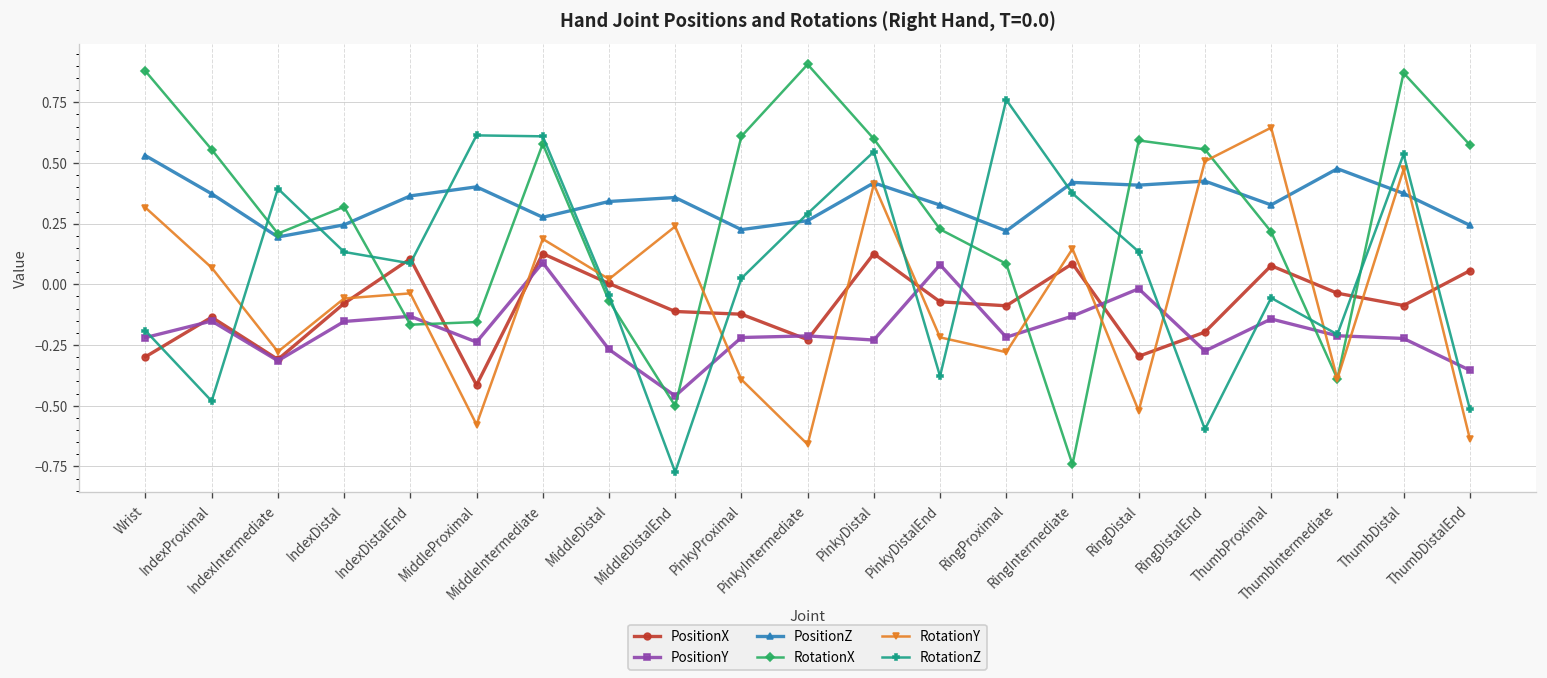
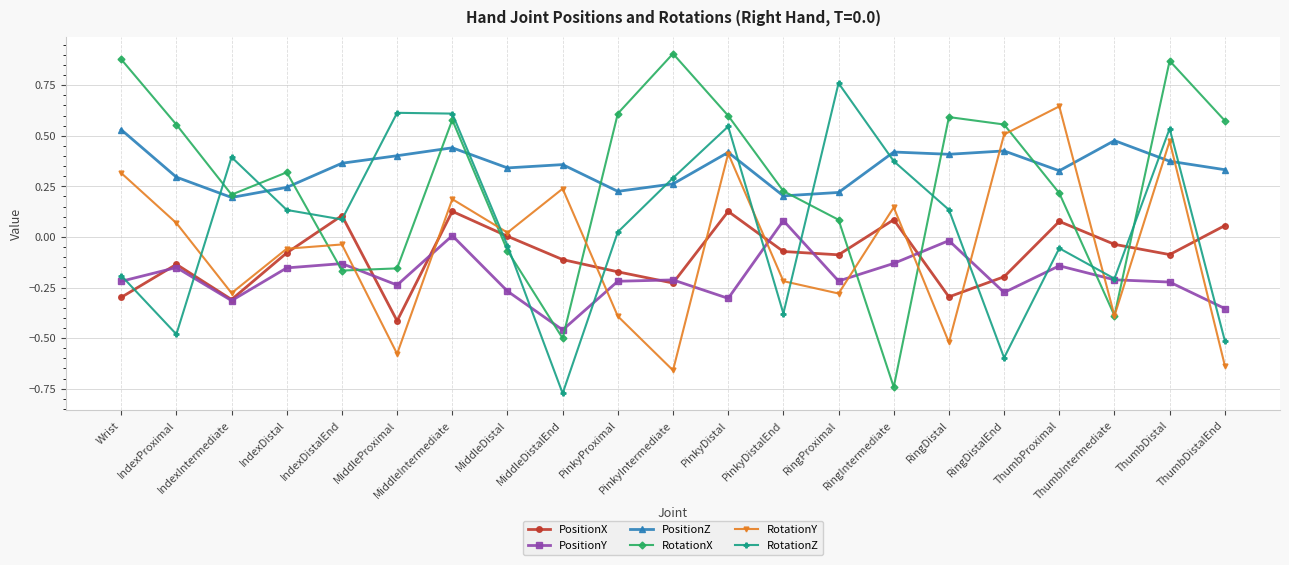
  {
    "PositionX": {
      "Wrist": -0.30,
      "IndexProximal": -0.14,
      "IndexDistal": -0.08,
      "IndexDistalEnd": 0.11,
      "MiddleProximal": -0.41,
      "MiddleIntermediate": 0.13,
      "MiddleDistal": 0.00,
      "MiddleDistalEnd": -0.11,
-     "PinkyProximal": -0.12,
+     "PinkyProximal": -0.17,
      "PinkyIntermediate": -0.23,
      "PinkyDistal": 0.13,
      "PinkyDistalEnd": -0.07,
      "RingProximal": -0.09,
      "RingIntermediate": 0.09,
      "RingDistal": -0.30,
      "RingDistalEnd": -0.20,
      "ThumbProximal": 0.08,
      "ThumbIntermediate": -0.04,
      "ThumbDistal": -0.09,
      "ThumbDistalEnd": 0.06
    },
    "PositionY": {
      "Wrist": -0.22,
      "IndexProximal": -0.15,
      "IndexDistal": -0.15,
      "IndexDistalEnd": -0.13,
      "MiddleProximal": -0.24,
-     "MiddleIntermediate": 0.09,
+     "MiddleIntermediate": 0.01,
      "MiddleDistal": -0.27,
      "MiddleDistalEnd": -0.46,
      "PinkyProximal": -0.22,
      "PinkyIntermediate": -0.21,
-     "PinkyDistal": -0.23,
+     "PinkyDistal": -0.30,
      "PinkyDistalEnd": 0.08,
      "RingProximal": -0.22,
      "RingIntermediate": -0.13,
      "RingDistal": -0.02,
      "RingDistalEnd": -0.27,
      "ThumbProximal": -0.14,
      "ThumbDistal": -0.22,
      "ThumbDistalEnd": -0.35
    },
    "PositionZ": {
      "Wrist": 0.53,
-     "IndexProximal": 0.37,
+     "IndexProximal": 0.30,
      "IndexIntermediate": 0.20,
      "IndexDistal": 0.25,
      "IndexDistalEnd": 0.36,
      "MiddleProximal": 0.40,
-     "MiddleIntermediate": 0.28,
+     "MiddleIntermediate": 0.44,
      "MiddleDistal": 0.34,
      "MiddleDistalEnd": 0.36,
      "PinkyProximal": 0.23,
      "PinkyIntermediate": 0.26,
-     "PinkyDistalEnd": 0.33,
+     "PinkyDistalEnd": 0.20,
      "RingProximal": 0.22,
      "RingIntermediate": 0.42,
      "RingDistal": 0.41,
      "RingDistalEnd": 0.43,
      "ThumbProximal": 0.33,
      "ThumbIntermediate": 0.48,
      "ThumbDistal": 0.37,
-     "ThumbDistalEnd": 0.24
+     "ThumbDistalEnd": 0.33
    },
    "RotationY": {
      "Wrist": 0.32,
      "IndexProximal": 0.07,
      "IndexIntermediate": -0.28,
      "IndexDistal": -0.06,
      "IndexDistalEnd": -0.04,
      "MiddleProximal": -0.58,
      "MiddleIntermediate": 0.19,
      "MiddleDistal": 0.02,
      "MiddleDistalEnd": 0.24,
      "PinkyProximal": -0.39,
      "PinkyIntermediate": -0.66,
      "PinkyDistalEnd": -0.22,
      "RingProximal": -0.28,
      "RingIntermediate": 0.15,
      "RingDistal": -0.52,
      "RingDistalEnd": 0.51,
      "ThumbProximal": 0.65,
      "ThumbDistal": 0.47,
      "ThumbDistalEnd": -0.64
    }
  }
